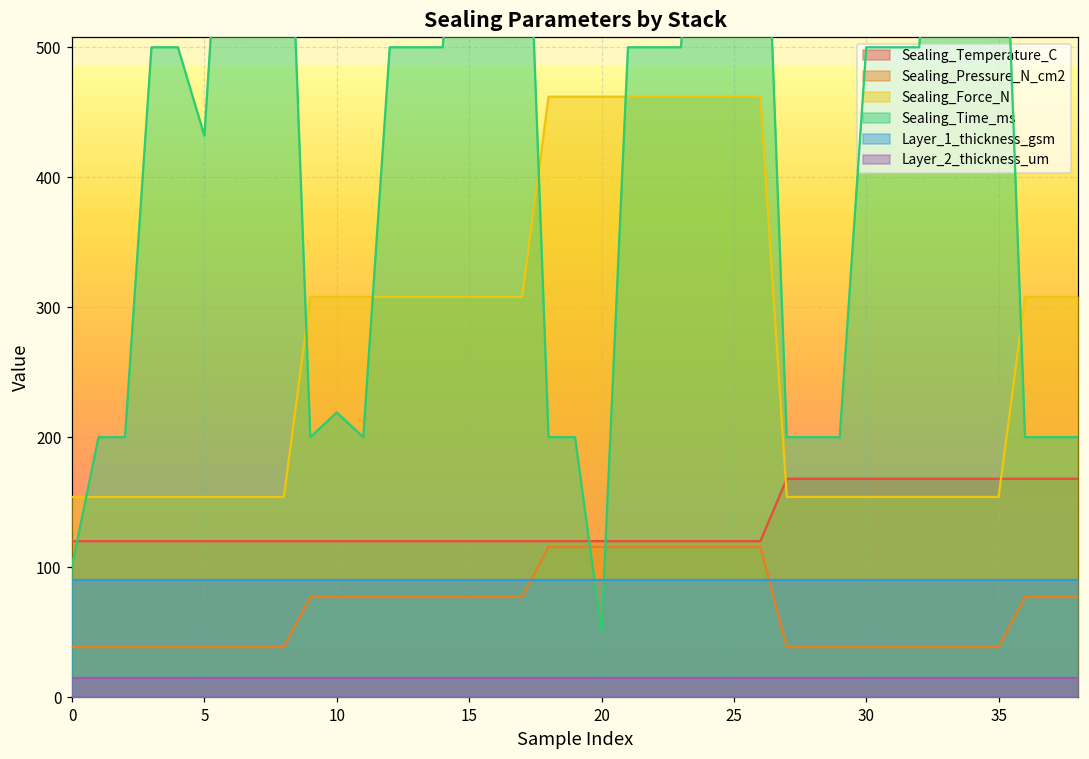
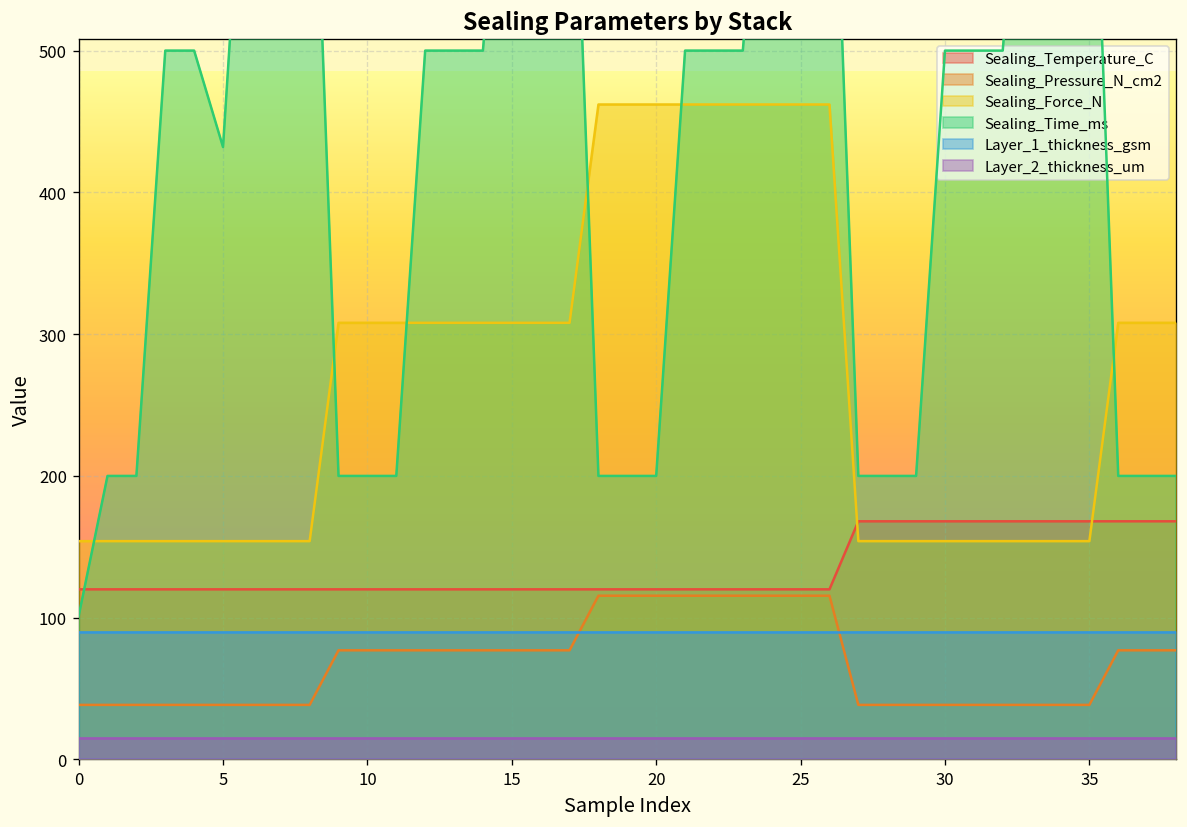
  {
    "Sealing_Time_ms": {
      "0": 101,
      "5": 432,
-     "10": 219,
-     "20": 50
+     "10": 200,
+     "20": 200
    },
    "Layer_1_thickness_gsm": {
      "0": 90,
      "5": 90,
      "10": 90,
      "15": 90,
      "20": 90,
      "25": 90,
      "30": 90,
      "35": 90
    },
    "Layer_2_thickness_um": {
      "0": 15,
      "5": 15,
      "10": 15,
      "15": 15,
      "20": 15,
      "25": 15,
      "30": 15,
      "35": 15
    }
  }
